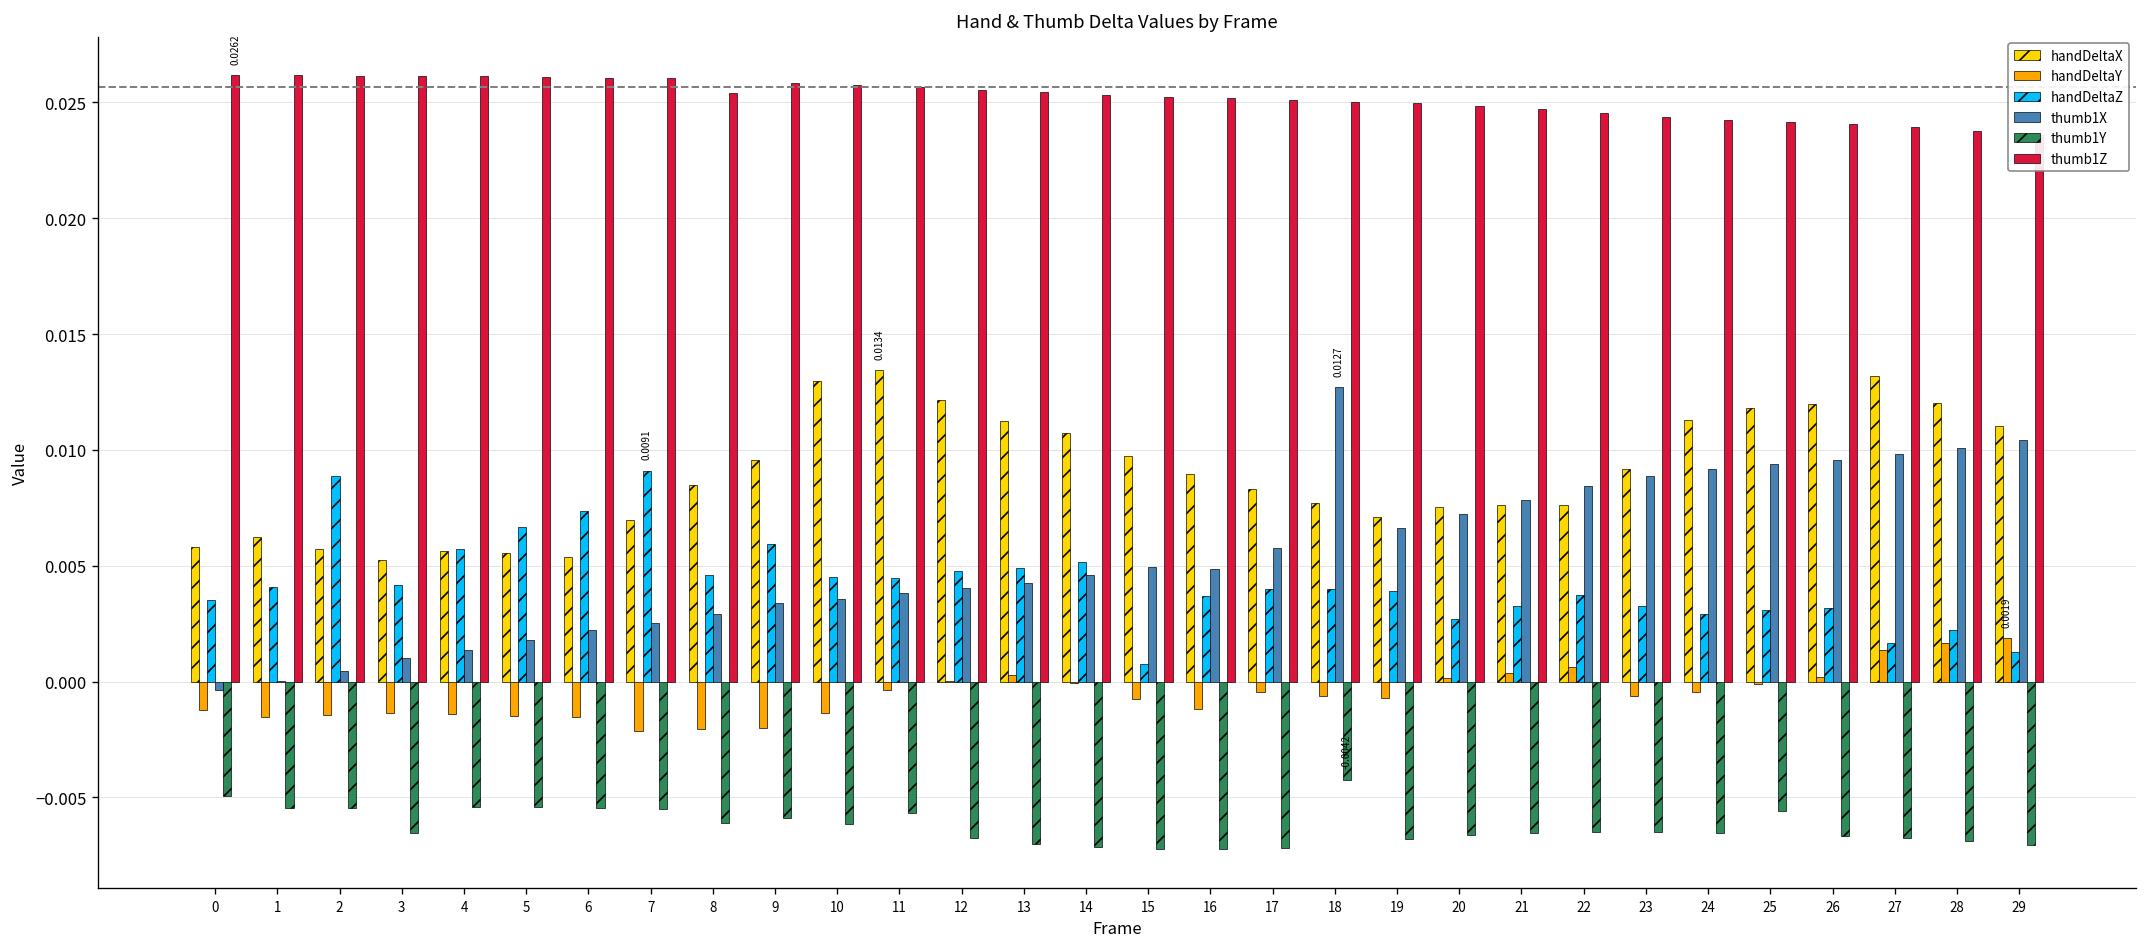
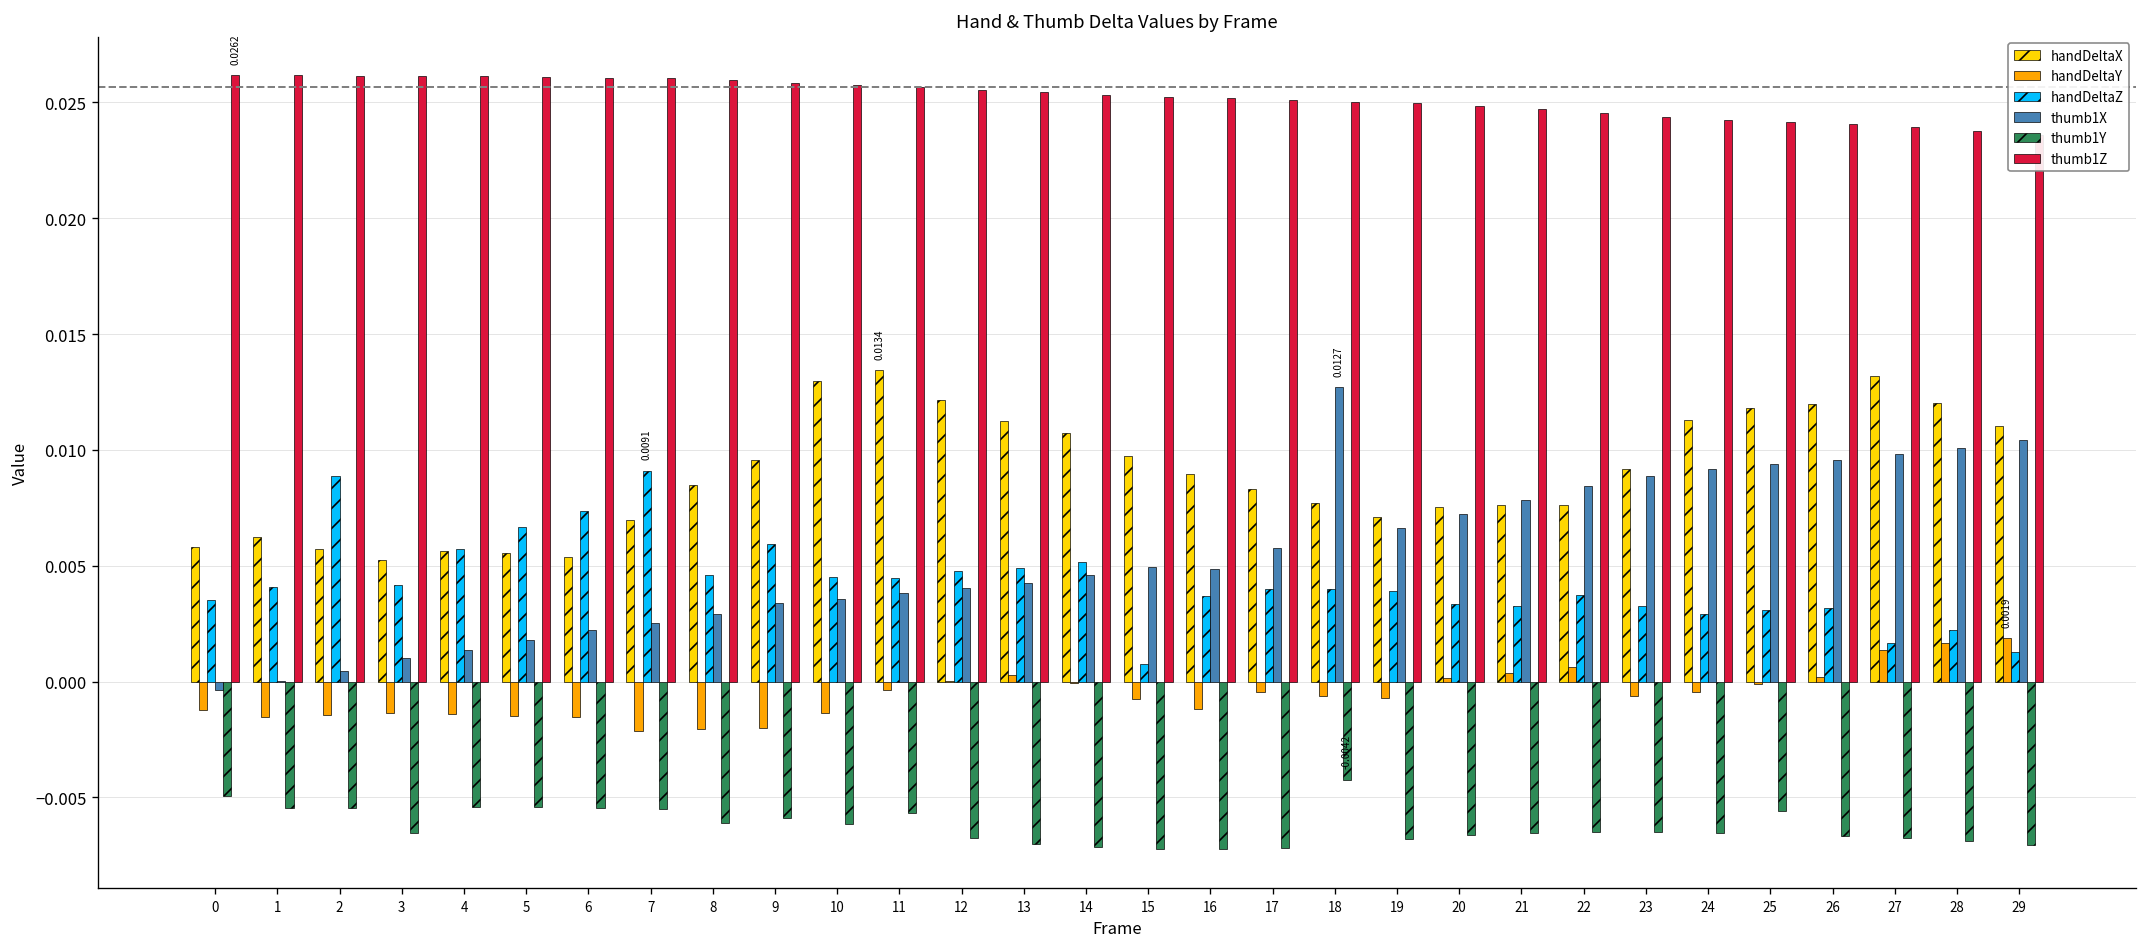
  {
    "handDeltaZ": {
      "0": 0.0035,
      "1": 0.0041,
      "2": 0.0089,
      "3": 0.0042,
      "4": 0.0057,
      "5": 0.0067,
      "6": 0.0074,
      "8": 0.0046,
      "9": 0.0059,
      "10": 0.0045,
      "11": 0.0045,
      "12": 0.0048,
      "13": 0.0049,
      "14": 0.0051,
      "15": 0.0008,
      "16": 0.0037,
      "17": 0.0040,
      "18": 0.0040,
      "19": 0.0039,
-     "20": 0.0027,
+     "20": 0.0034,
      "21": 0.0033,
      "22": 0.0037,
      "23": 0.0033,
      "24": 0.0029,
      "25": 0.0031,
      "26": 0.0032,
      "27": 0.0017,
      "28": 0.0022,
      "29": 0.0013
    },
    "thumb1X": {
      "18": 0.0127
    },
    "thumb1Y": {
      "18": -0.0042
    },
    "thumb1Z": {
      "1": 0.0262,
      "2": 0.0262,
      "3": 0.0262,
      "4": 0.0261,
      "5": 0.0261,
      "6": 0.0261,
      "7": 0.0260,
-     "8": 0.0254,
+     "8": 0.0260,
      "9": 0.0259,
      "10": 0.0258,
      "11": 0.0257,
      "12": 0.0255,
      "13": 0.0254,
      "14": 0.0253,
      "15": 0.0253,
      "16": 0.0252,
      "17": 0.0251,
      "18": 0.0250,
      "19": 0.0250,
      "20": 0.0249,
      "21": 0.0247,
      "22": 0.0245,
      "23": 0.0244,
      "24": 0.0242,
      "25": 0.0241,
      "26": 0.0241,
      "27": 0.0239,
      "28": 0.0238
    }
  }
